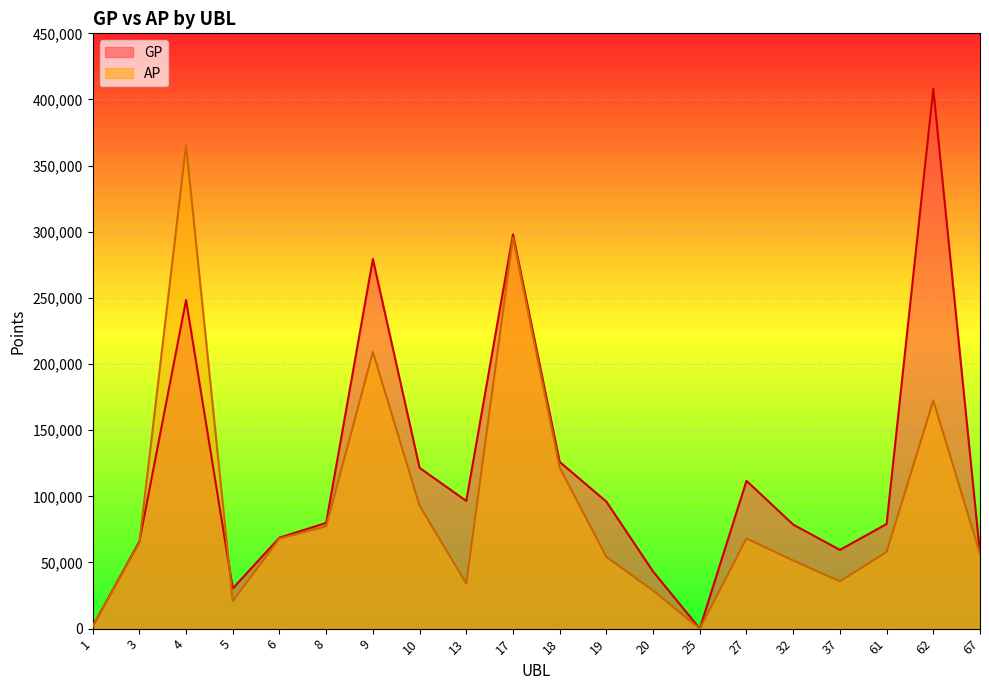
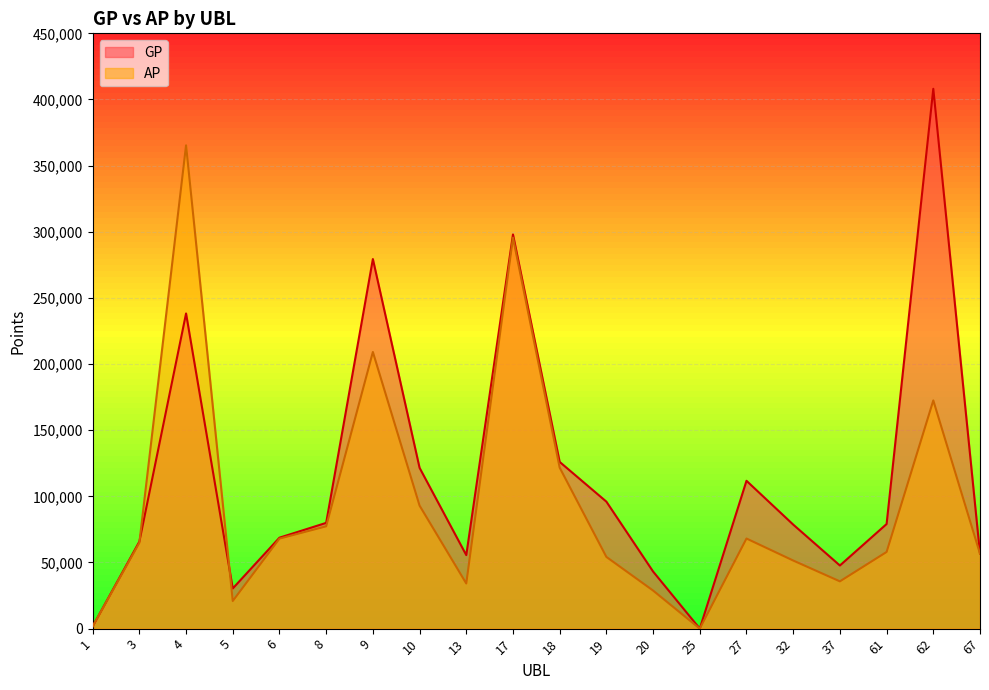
  {
    "GP": {
-     "4": "248,000",
+     "4": "238,000",
      "5": "30,000",
      "8": "80,000",
      "9": "279,000",
      "10": "122,000",
-     "13": "97,000",
+     "13": "56,000",
      "17": "298,000",
      "18": "126,000",
      "19": "96,000",
      "20": "43,000",
      "27": "112,000",
      "32": "79,000",
-     "37": "60,000",
+     "37": "48,000",
      "61": "79,000",
      "62": "408,000"
    },
    "AP": {
      "4": "365,000",
      "5": "21,000",
      "8": "77,000",
      "9": "209,000",
      "10": "93,000",
      "13": "34,000",
      "17": "296,000",
      "18": "122,000",
      "19": "54,000",
      "20": "29,000",
      "27": "68,000",
      "32": "51,000",
      "37": "36,000",
      "61": "58,000",
      "62": "172,000"
    }
  }
